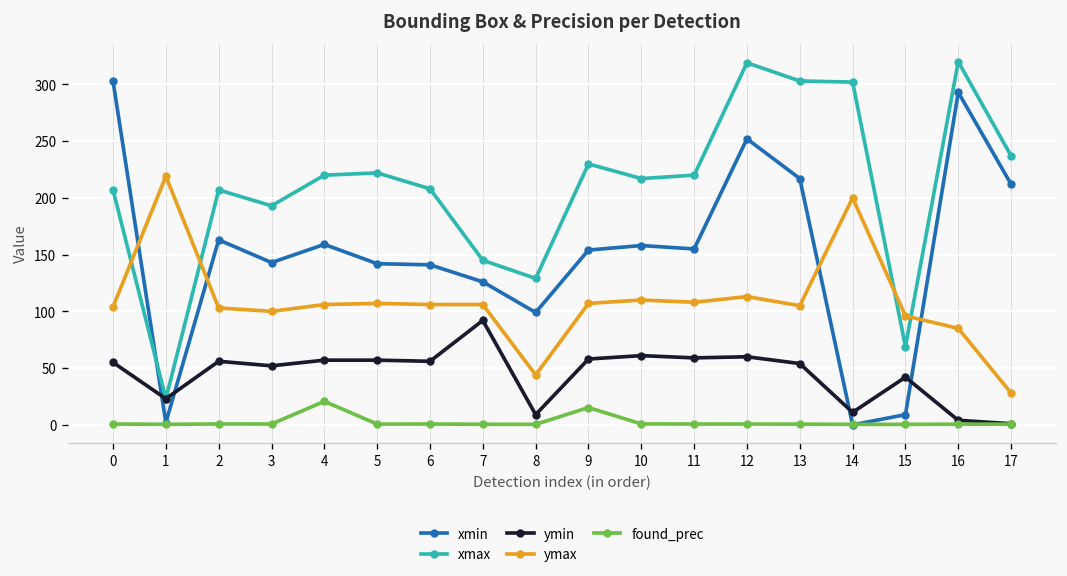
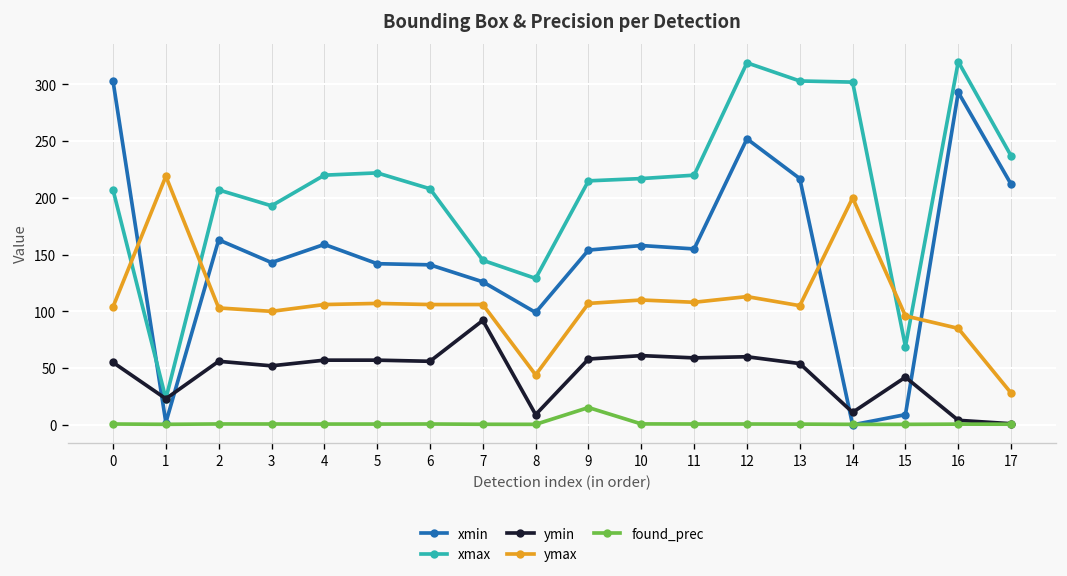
  {
    "xmin": {
      "0": 300,
      "2": 160,
      "3": 140,
      "4": 160,
      "5": 140,
      "6": 140,
      "7": 130,
      "8": 100,
      "9": 150,
      "10": 160,
      "11": 160,
      "12": 250,
      "13": 220,
      "15": 10,
      "16": 290,
      "17": 210
    },
    "xmax": {
      "0": 210,
      "2": 210,
      "3": 190,
      "4": 220,
      "5": 220,
      "6": 210,
      "7": 150,
      "8": 130,
-     "9": 230,
+     "9": 220,
      "10": 220,
      "11": 220,
      "12": 320,
      "13": 300,
      "14": 300,
      "15": 70,
      "16": 320,
      "17": 240
    },
    "ymin": {
      "0": 60,
      "2": 60,
      "3": 50,
      "4": 60,
      "5": 60,
      "6": 60,
      "7": 90,
      "8": 10,
      "9": 60,
      "10": 60,
      "11": 60,
      "12": 60,
      "13": 50,
      "14": 10,
      "15": 40,
      "16": 0
    },
    "ymax": {
      "0": 100,
      "1": 220,
      "2": 100,
      "3": 100,
      "4": 110,
      "5": 110,
      "6": 110,
      "7": 110,
      "8": 40,
      "9": 110,
      "10": 110,
      "11": 110,
      "12": 110,
      "13": 110,
      "14": 200,
      "15": 100,
      "16": 90,
      "17": 30
    },
    "found_prec": {
      "0": 0,
      "2": 0,
      "3": 0,
-     "4": 20,
+     "4": 0,
      "5": 0,
      "6": 0,
      "7": 0,
      "8": 0,
      "9": 20,
      "10": 0,
      "11": 0,
      "12": 0,
      "13": 0,
      "15": 0,
      "16": 0
    }
  }
